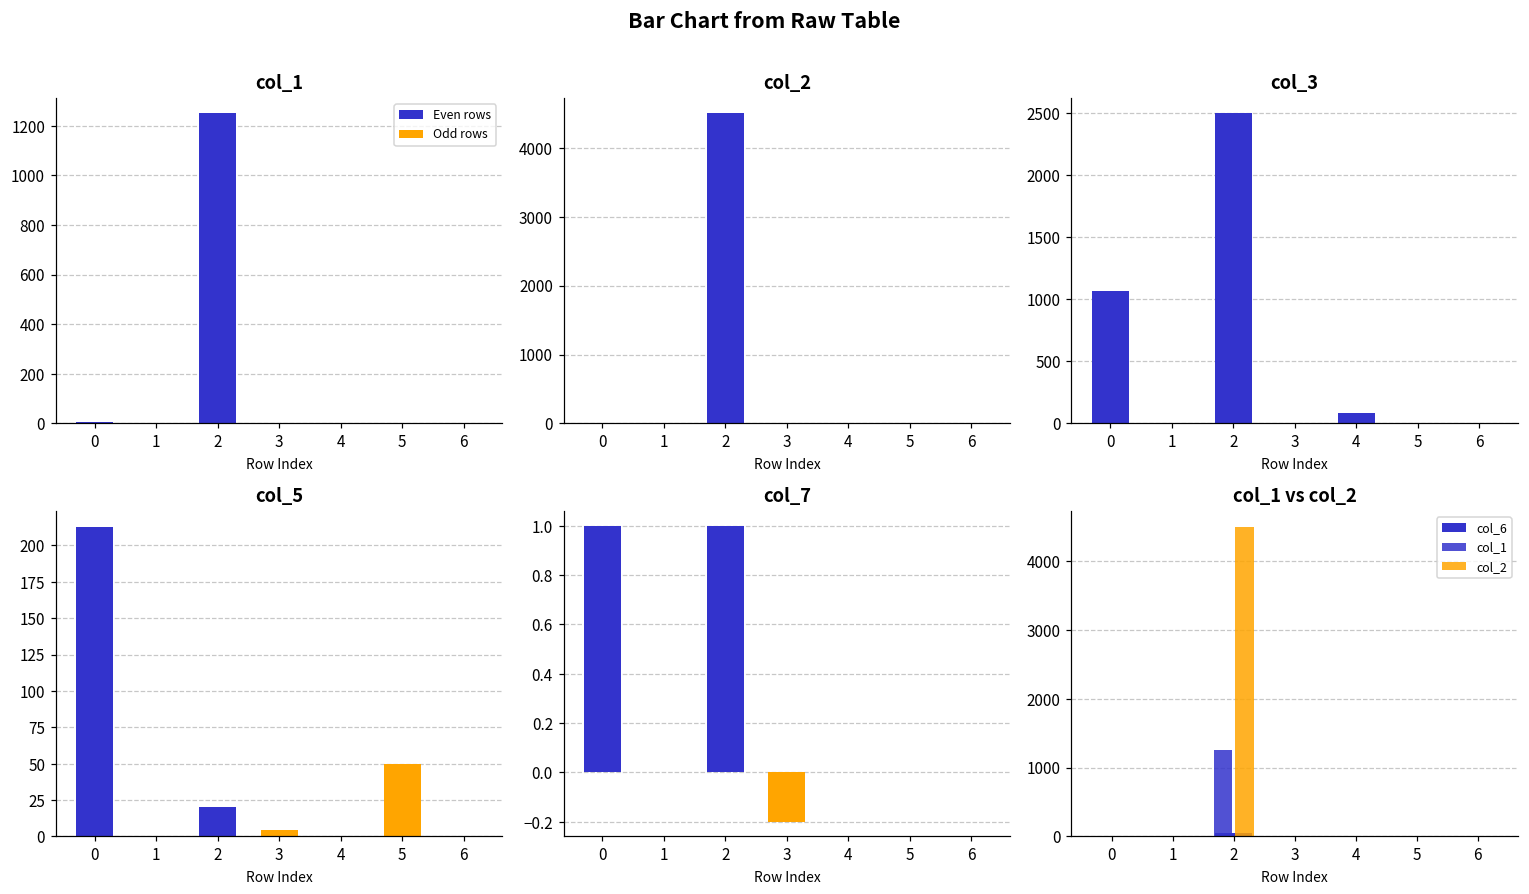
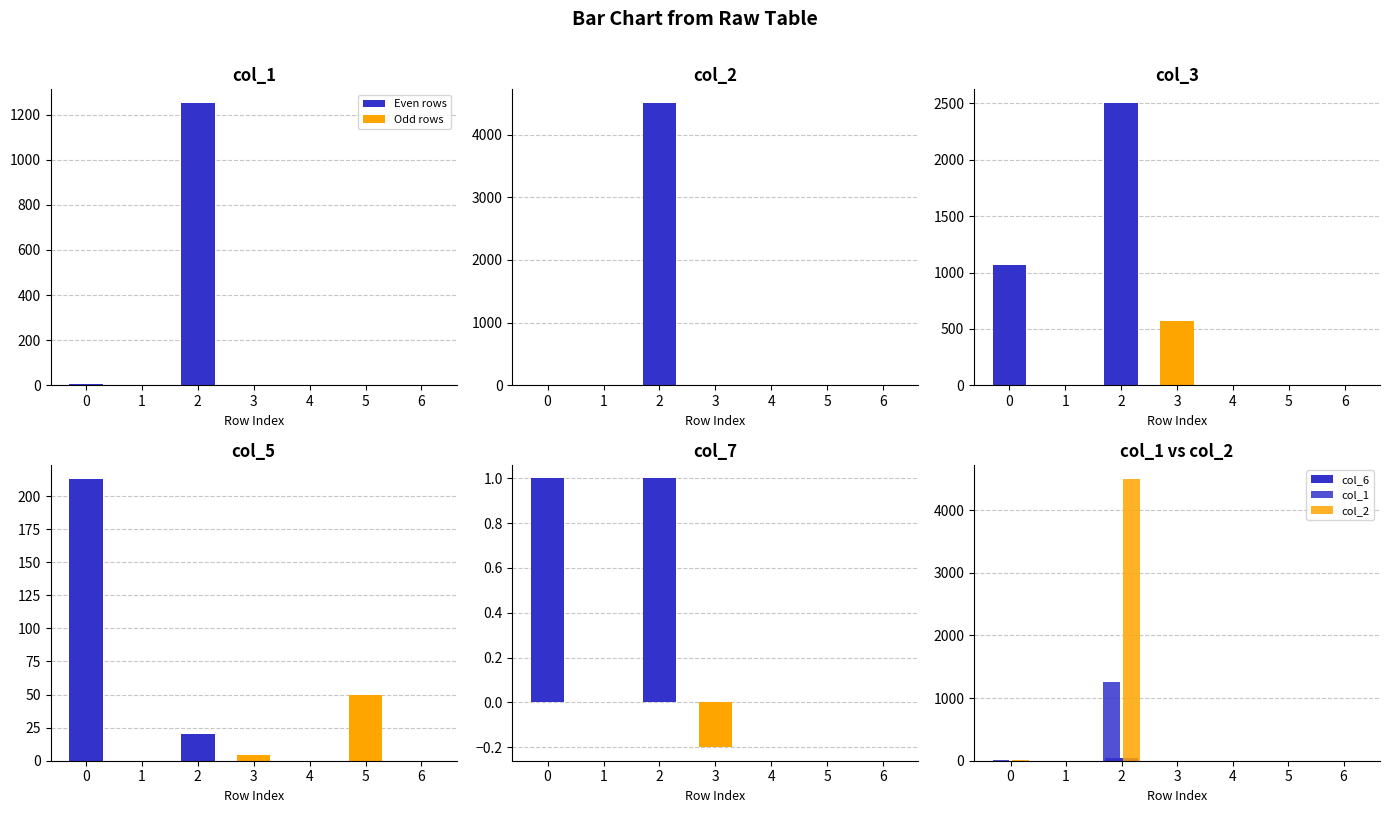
  {
    "col_1": {
      "1": 0,
      "2": 1250,
      "3": 0,
      "6": 0
    },
    "col_2": {
      "1": 0,
      "2": 4500,
      "3": 0,
      "5": 0,
      "6": 0
    },
    "col_3": {
      "0": 1070,
      "1": 0,
      "2": 2500,
-     "3": 0,
-     "4": 80,
+     "3": 570,
+     "4": 0,
      "6": 0
    },
    "col_5": {
      "0": 213,
      "1": 0,
      "2": 20,
      "3": 4,
      "4": 0,
      "5": 50,
      "6": 0
    },
    "col_7": {
      "0": 1.00,
      "1": 0.00,
      "2": 1.00,
      "3": -0.20,
      "4": 0.00,
      "5": 0.00,
      "6": 0.00
    }
  }
